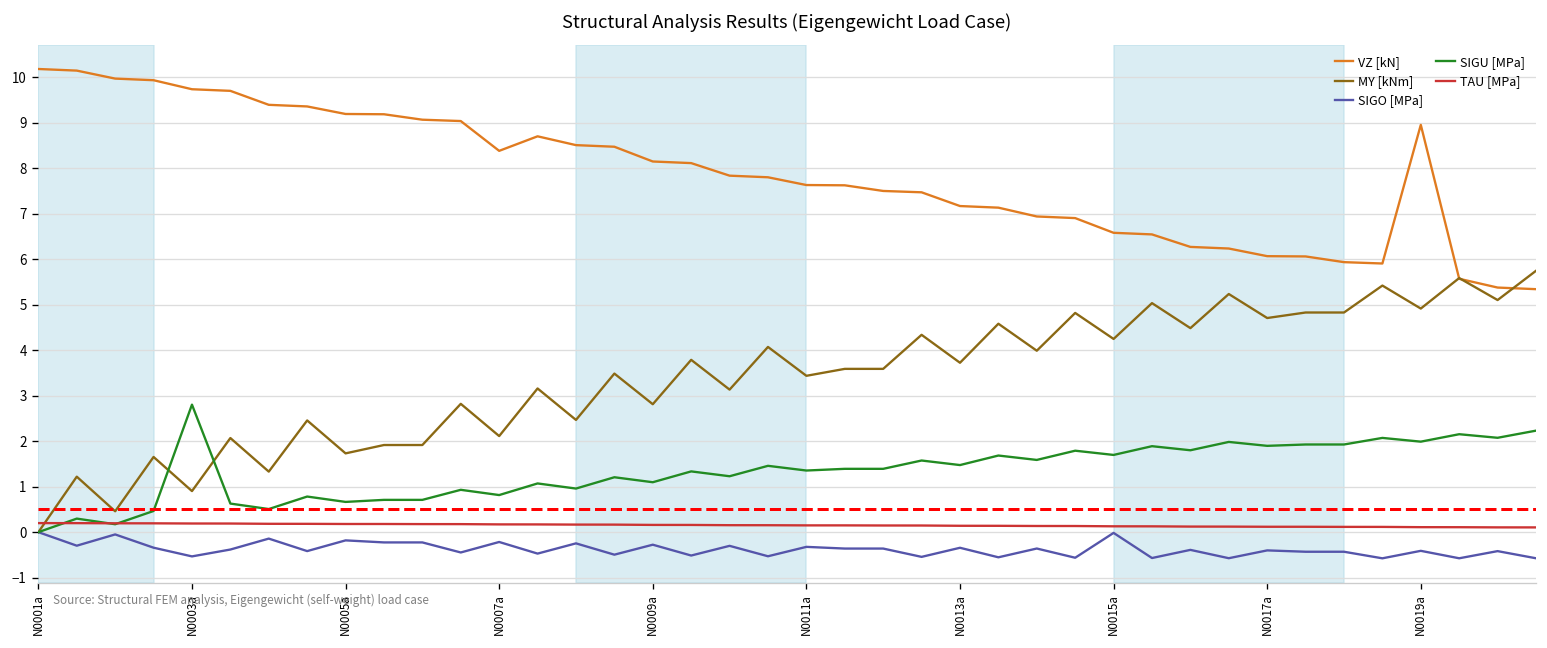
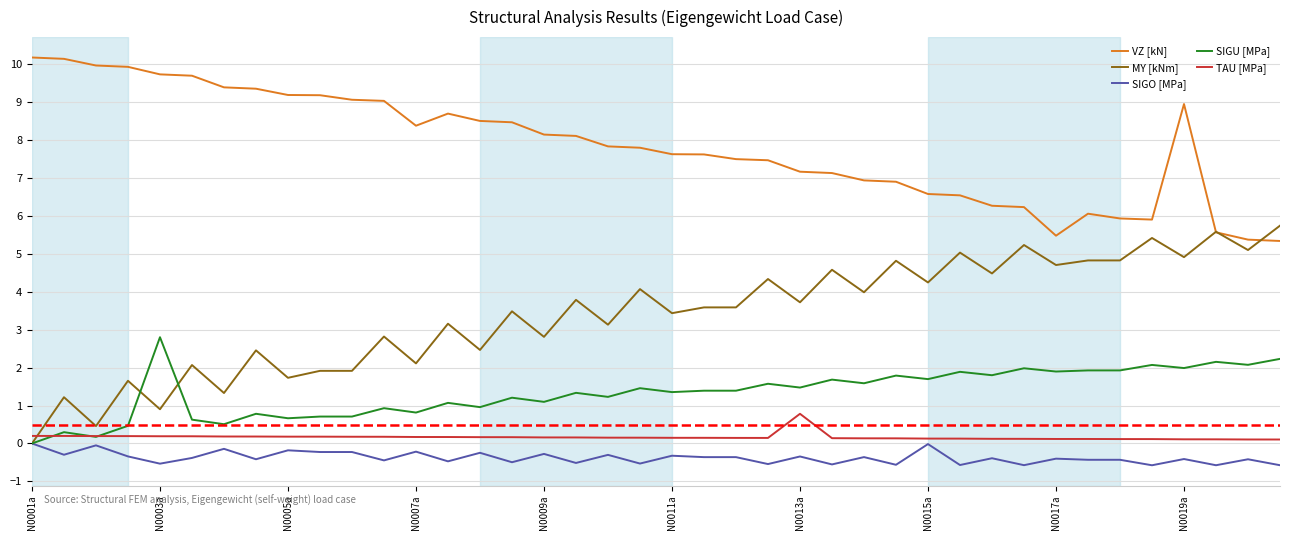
  {
    "VZ [kN]": {
      "N0001a": 10.2,
      "N0003a": 9.7,
      "N0005a": 9.2,
      "N0007a": 8.4,
      "N0009a": 8.2,
      "N0011a": 7.6,
      "N0013a": 7.2,
      "N0015a": 6.6,
-     "N0017a": 6.1,
+     "N0017a": 5.5,
      "N0019a": 9.0
    },
    "MY [kNm]": {
      "N0003a": 0.9,
      "N0005a": 1.7,
      "N0007a": 2.1,
      "N0009a": 2.8,
      "N0011a": 3.4,
      "N0013a": 3.7,
      "N0015a": 4.2,
      "N0017a": 4.7,
      "N0019a": 4.9
    },
    "SIGO [MPa]": {
      "N0003a": -0.5,
      "N0005a": -0.2,
      "N0007a": -0.2,
      "N0009a": -0.3,
      "N0011a": -0.3,
      "N0013a": -0.3,
      "N0015a": 0.0,
      "N0017a": -0.4,
      "N0019a": -0.4
    },
    "SIGU [MPa]": {
      "N0003a": 2.8,
      "N0005a": 0.7,
      "N0007a": 0.8,
      "N0009a": 1.1,
      "N0011a": 1.4,
      "N0013a": 1.5,
      "N0015a": 1.7,
      "N0017a": 1.9,
      "N0019a": 2.0
    },
    "TAU [MPa]": {
      "N0001a": 0.2,
      "N0003a": 0.2,
      "N0005a": 0.2,
      "N0007a": 0.2,
      "N0009a": 0.2,
      "N0011a": 0.1,
-     "N0013a": 0.1,
+     "N0013a": 0.8,
      "N0015a": 0.1,
      "N0017a": 0.1,
      "N0019a": 0.1
    }
  }
